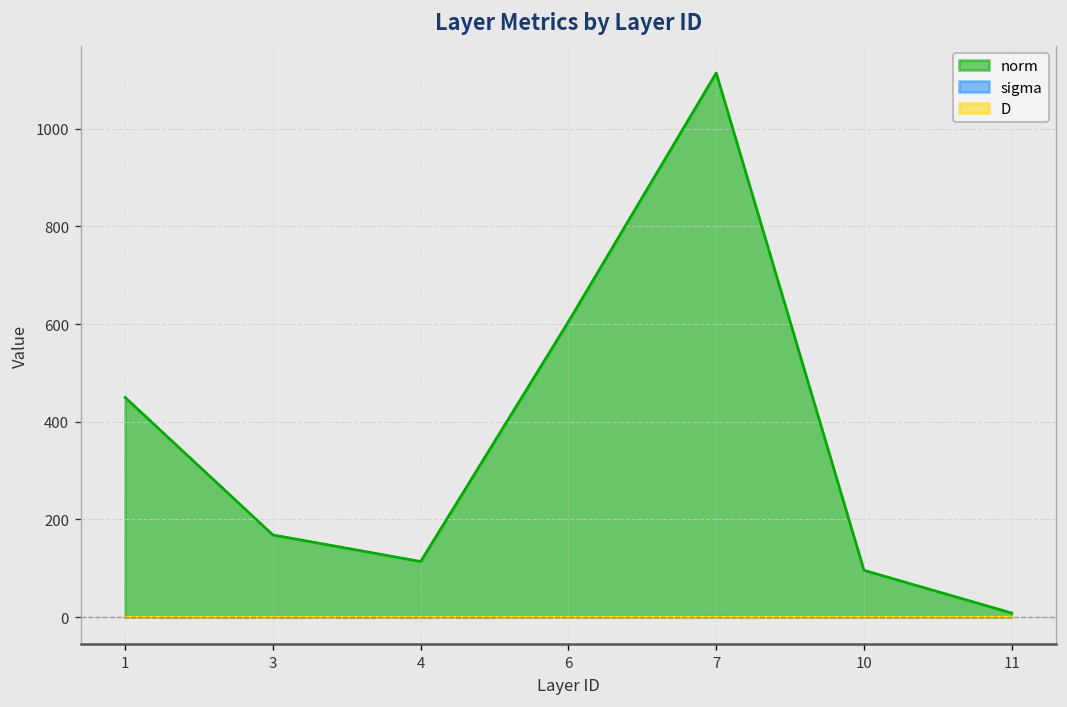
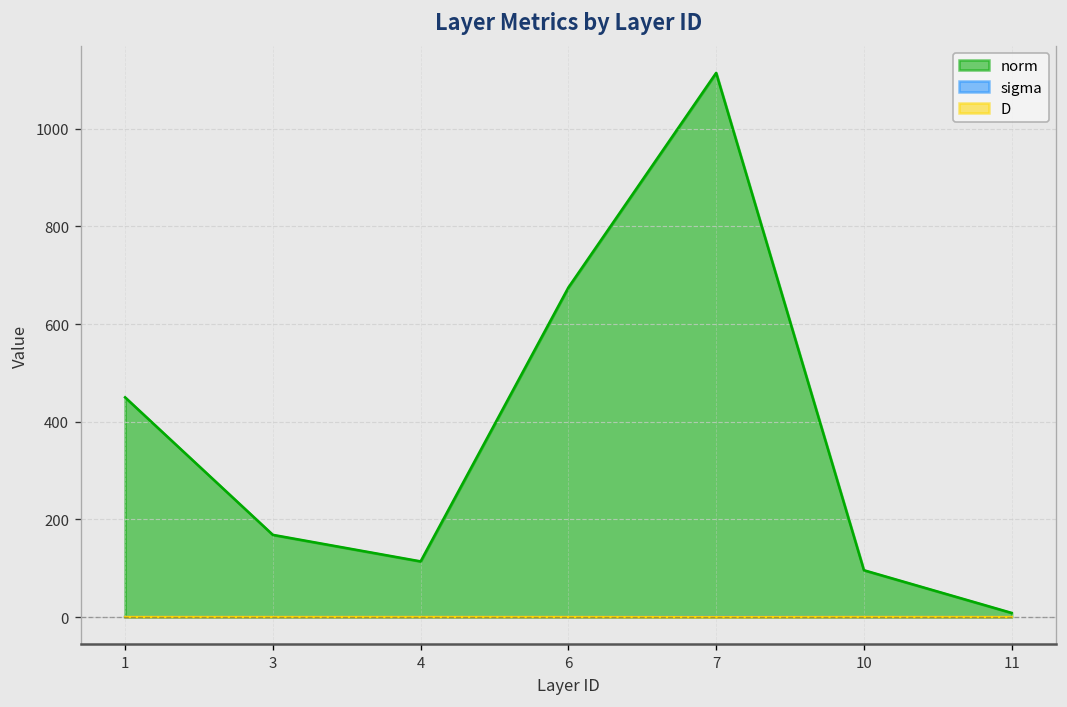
  {
    "norm": {
      "1": 450,
      "3": 170,
      "4": 110,
-     "6": 610,
+     "6": 680,
      "7": 1110,
      "10": 100,
      "11": 10
    },
    "D": {
      "1": 0,
      "3": 0,
      "4": 0,
      "6": 0,
      "7": 0,
      "10": 0,
      "11": 0
    }
  }
